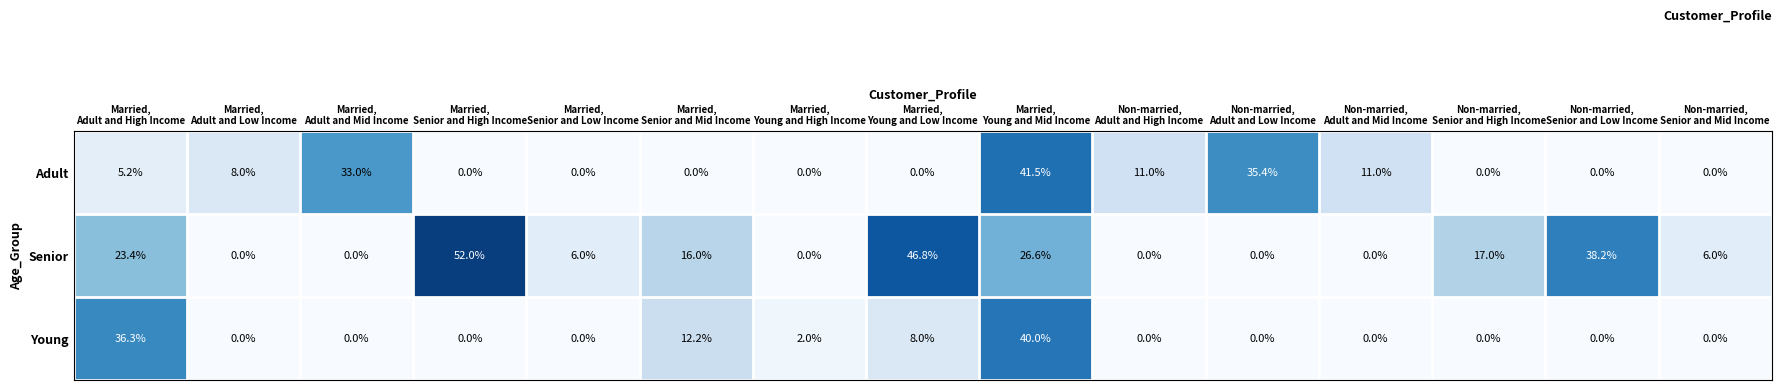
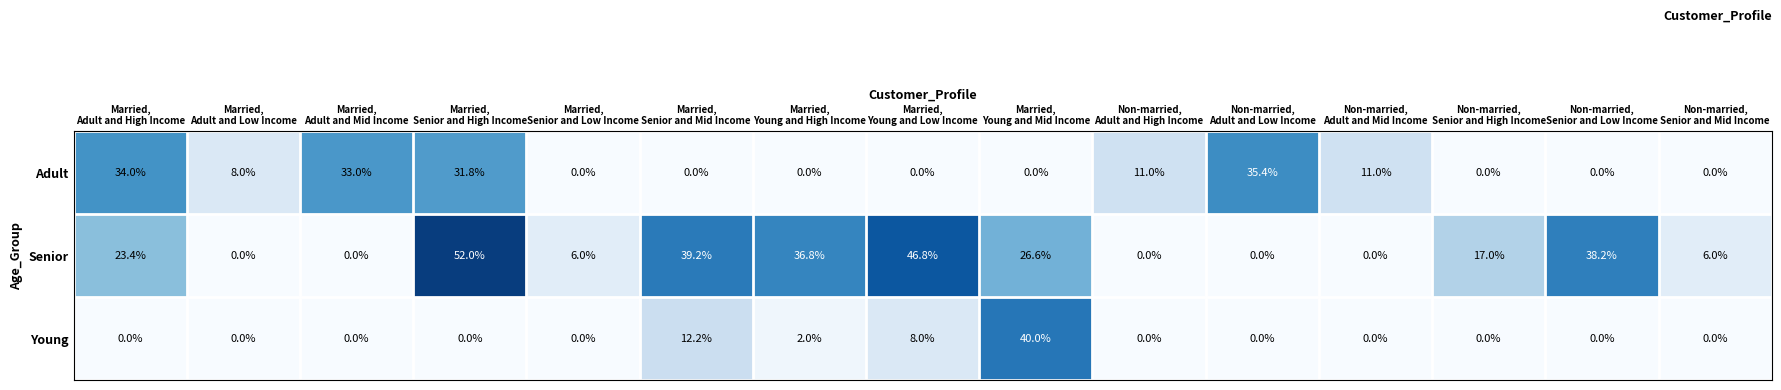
  {
    "Adult": {
-     "Married, Adult and High Income": "5.2%",
+     "Married, Adult and High Income": "34.0%",
      "Married, Adult and Low Income": "8.0%",
      "Married, Adult and Mid Income": "33.0%",
-     "Married, Senior and High Income": "0.0%",
+     "Married, Senior and High Income": "31.8%",
      "Married, Senior and Low Income": "0.0%",
      "Married, Senior and Mid Income": "0.0%",
      "Married, Young and High Income": "0.0%",
      "Married, Young and Low Income": "0.0%",
-     "Married, Young and Mid Income": "41.5%",
+     "Married, Young and Mid Income": "0.0%",
      "Non-married, Adult and High Income": "11.0%",
      "Non-married, Adult and Low Income": "35.4%",
      "Non-married, Adult and Mid Income": "11.0%",
      "Non-married, Senior and High Income": "0.0%",
      "Non-married, Senior and Low Income": "0.0%",
      "Non-married, Senior and Mid Income": "0.0%"
    },
    "Senior": {
      "Married, Adult and High Income": "23.4%",
      "Married, Adult and Low Income": "0.0%",
      "Married, Adult and Mid Income": "0.0%",
      "Married, Senior and High Income": "52.0%",
      "Married, Senior and Low Income": "6.0%",
-     "Married, Senior and Mid Income": "16.0%",
-     "Married, Young and High Income": "0.0%",
+     "Married, Senior and Mid Income": "39.2%",
+     "Married, Young and High Income": "36.8%",
      "Married, Young and Low Income": "46.8%",
      "Married, Young and Mid Income": "26.6%",
      "Non-married, Adult and High Income": "0.0%",
      "Non-married, Adult and Low Income": "0.0%",
      "Non-married, Adult and Mid Income": "0.0%",
      "Non-married, Senior and High Income": "17.0%",
      "Non-married, Senior and Low Income": "38.2%",
      "Non-married, Senior and Mid Income": "6.0%"
    },
    "Young": {
-     "Married, Adult and High Income": "36.3%",
+     "Married, Adult and High Income": "0.0%",
      "Married, Adult and Low Income": "0.0%",
      "Married, Adult and Mid Income": "0.0%",
      "Married, Senior and High Income": "0.0%",
      "Married, Senior and Low Income": "0.0%",
      "Married, Senior and Mid Income": "12.2%",
      "Married, Young and High Income": "2.0%",
      "Married, Young and Low Income": "8.0%",
      "Married, Young and Mid Income": "40.0%",
      "Non-married, Adult and High Income": "0.0%",
      "Non-married, Adult and Low Income": "0.0%",
      "Non-married, Adult and Mid Income": "0.0%",
      "Non-married, Senior and High Income": "0.0%",
      "Non-married, Senior and Low Income": "0.0%",
      "Non-married, Senior and Mid Income": "0.0%"
    }
  }
